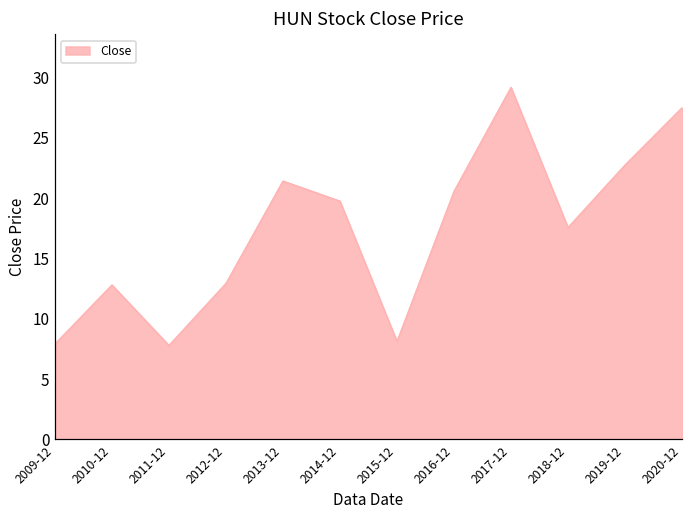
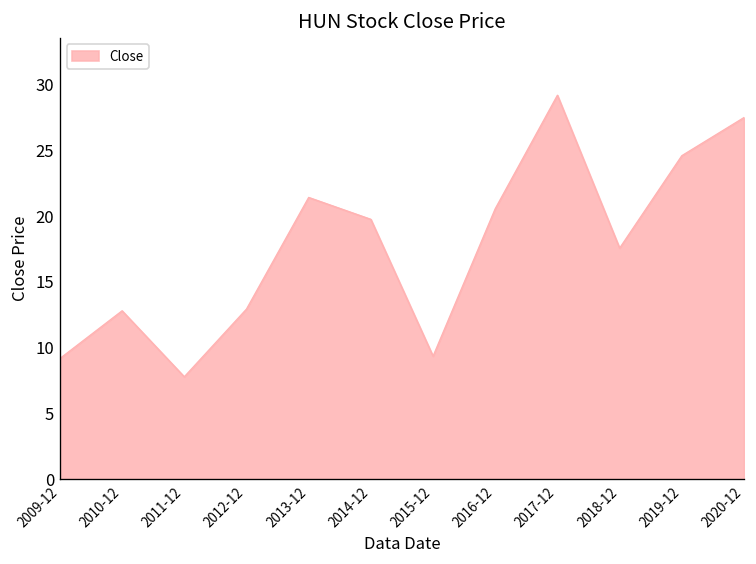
  {
-   "2009-12": 7.9,
+   "2009-12": 9.2,
    "2010-12": 12.8,
    "2011-12": 7.8,
    "2012-12": 12.9,
    "2013-12": 21.4,
    "2014-12": 19.7,
-   "2015-12": 8.1,
+   "2015-12": 9.4,
    "2016-12": 20.6,
    "2017-12": 29.2,
    "2018-12": 17.6,
-   "2019-12": 22.7,
+   "2019-12": 24.6,
    "2020-12": 27.5
  }
